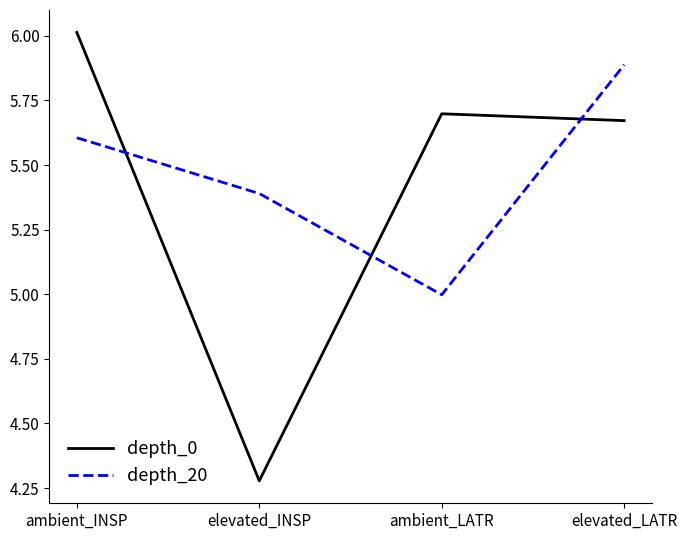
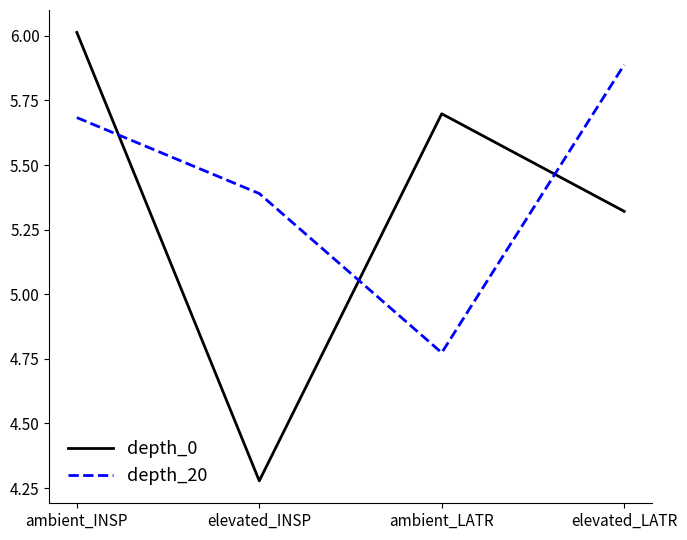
  {
    "depth_0": {
      "ambient_INSP": 6.01,
      "elevated_INSP": 4.28,
      "ambient_LATR": 5.70,
-     "elevated_LATR": 5.67
+     "elevated_LATR": 5.32
    },
    "depth_20": {
-     "ambient_INSP": 5.61,
+     "ambient_INSP": 5.68,
      "elevated_INSP": 5.39,
-     "ambient_LATR": 5.00,
+     "ambient_LATR": 4.77,
      "elevated_LATR": 5.89
    }
  }
